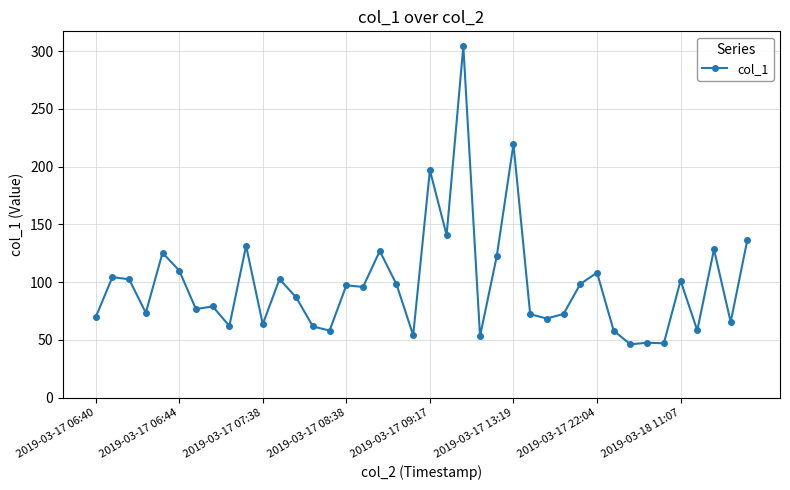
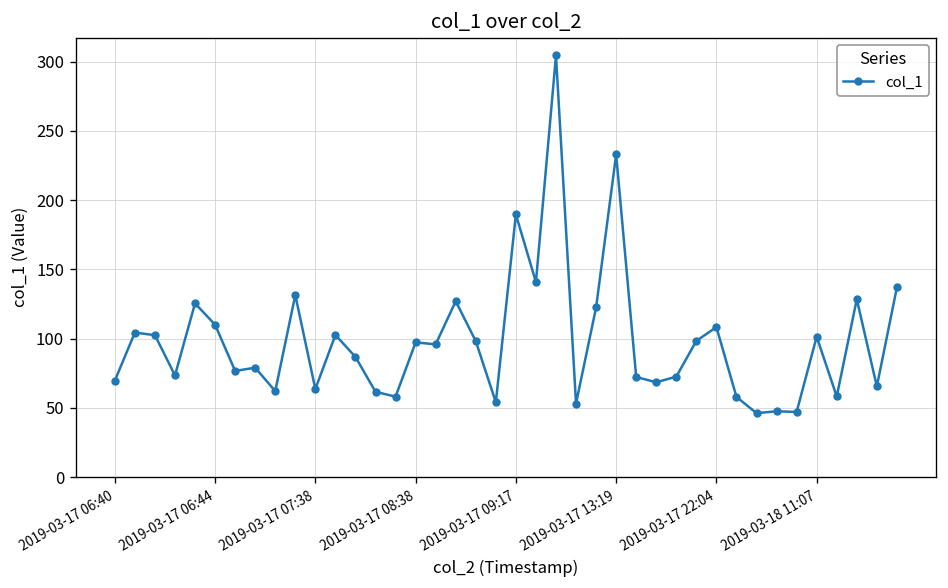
  {
    "2019-03-17 06:40": 70,
    "2019-03-17 07:38": 64,
    "2019-03-17 08:38": 97,
-   "2019-03-17 09:17": 197,
-   "2019-03-17 13:19": 220,
+   "2019-03-17 09:17": 190,
+   "2019-03-17 13:19": 233,
    "2019-03-18 11:07": 101
  }
